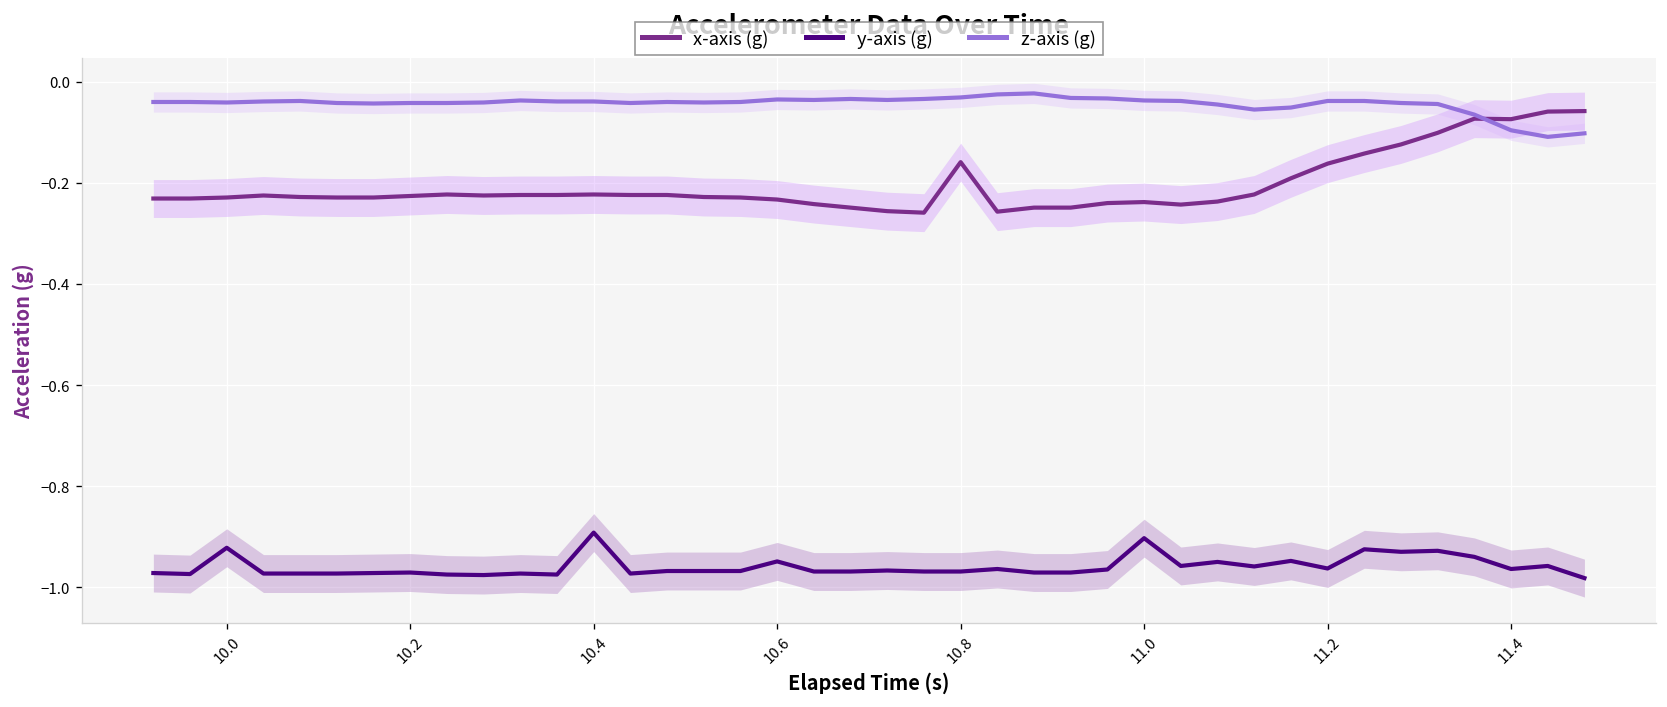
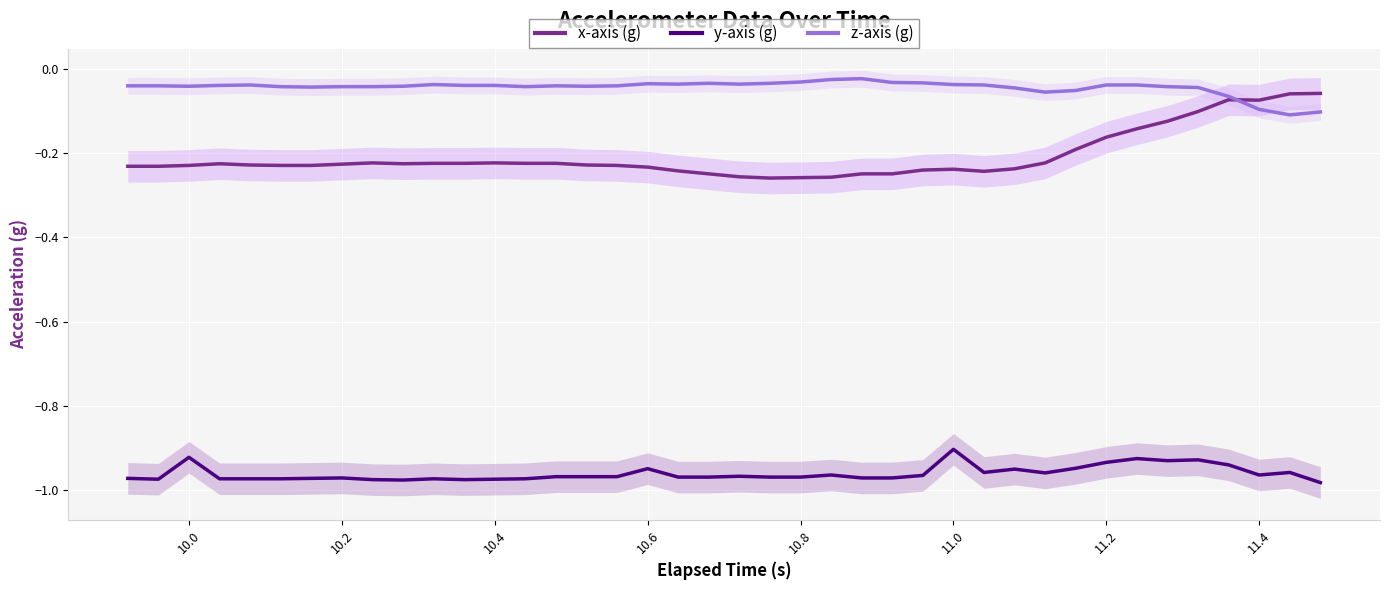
  {
    "x-axis (g)": {
      "10.0": -0.23,
      "10.2": -0.23,
      "10.4": -0.22,
      "10.6": -0.23,
-     "10.8": -0.16,
+     "10.8": -0.26,
      "11.0": -0.24,
      "11.2": -0.16
    },
    "y-axis (g)": {
      "10.0": -0.92,
      "10.2": -0.97,
-     "10.4": -0.89,
+     "10.4": -0.97,
      "10.6": -0.95,
      "10.8": -0.97,
      "11.0": -0.90,
-     "11.2": -0.96,
+     "11.2": -0.93,
      "11.4": -0.96
    }
  }
